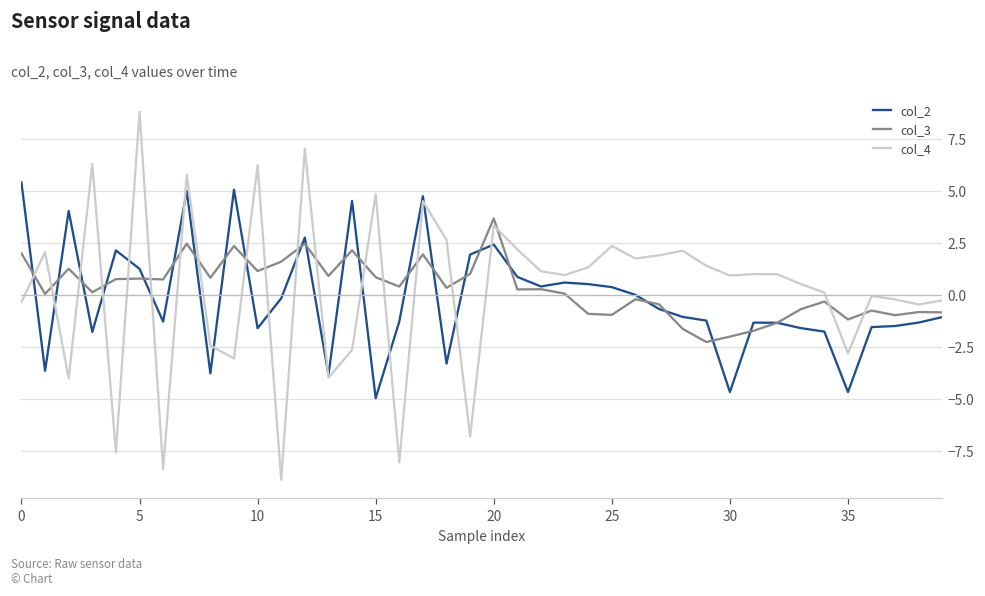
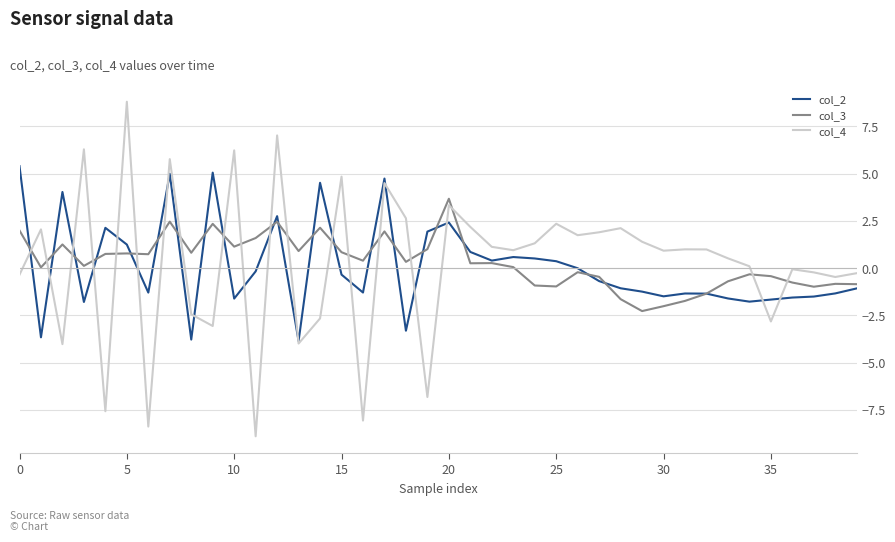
  {
    "col_2": {
      "0": 5.4,
      "5": 1.2,
      "10": -1.6,
-     "15": -5.0,
+     "15": -0.3,
      "20": 2.4,
      "25": 0.4,
-     "30": -4.7,
-     "35": -4.7
+     "30": -1.5,
+     "35": -1.7
    },
    "col_3": {
      "0": 2.0,
      "5": 0.8,
      "10": 1.1,
      "15": 0.8,
      "20": 3.7,
      "25": -1.0,
      "30": -2.0,
-     "35": -1.2
+     "35": -0.4
    },
    "col_4": {
      "0": -0.4,
      "5": 8.8,
      "10": 6.2,
      "15": 4.8,
      "20": 3.3,
      "25": 2.3,
      "30": 0.9,
      "35": -2.8
    }
  }
